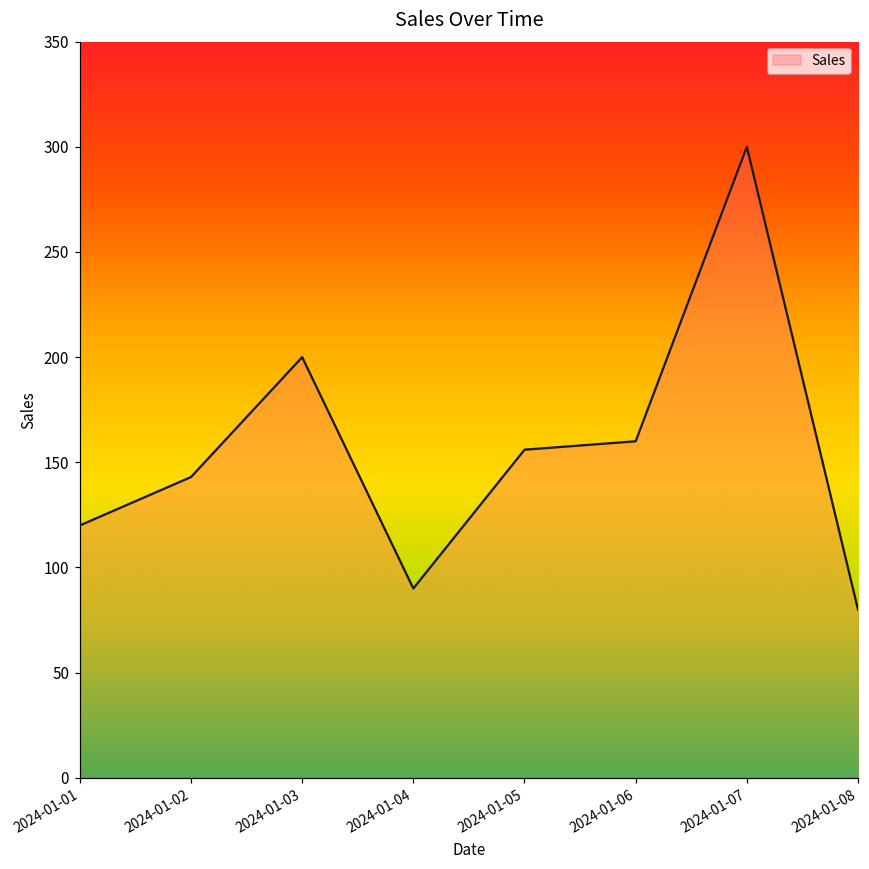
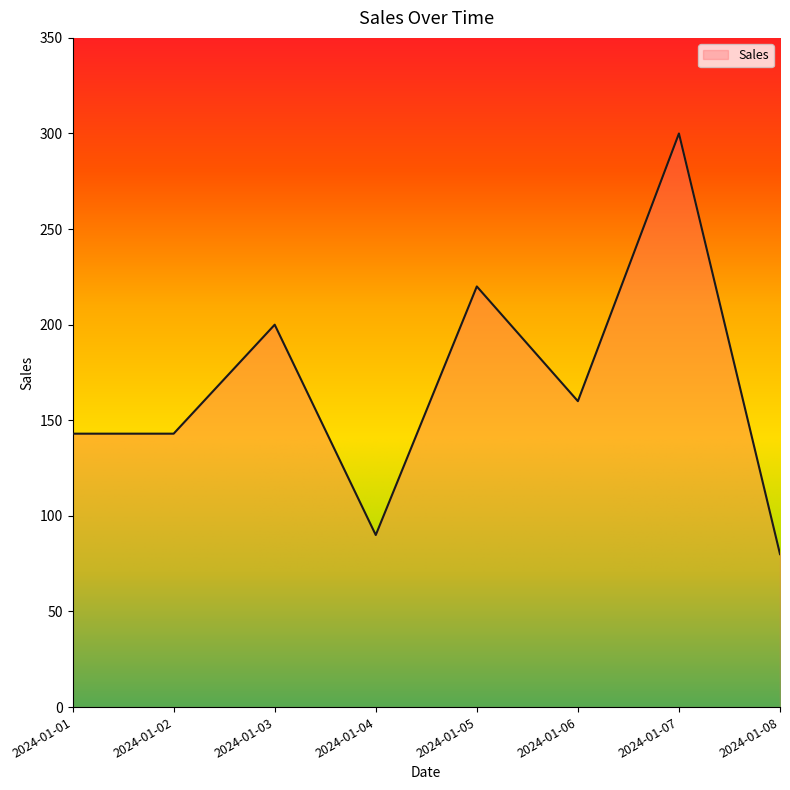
  {
-   "2024-01-01": 120,
+   "2024-01-01": 143,
    "2024-01-02": 143,
    "2024-01-03": 200,
    "2024-01-04": 90,
-   "2024-01-05": 156,
+   "2024-01-05": 220,
    "2024-01-06": 160,
    "2024-01-07": 300,
    "2024-01-08": 80
  }
